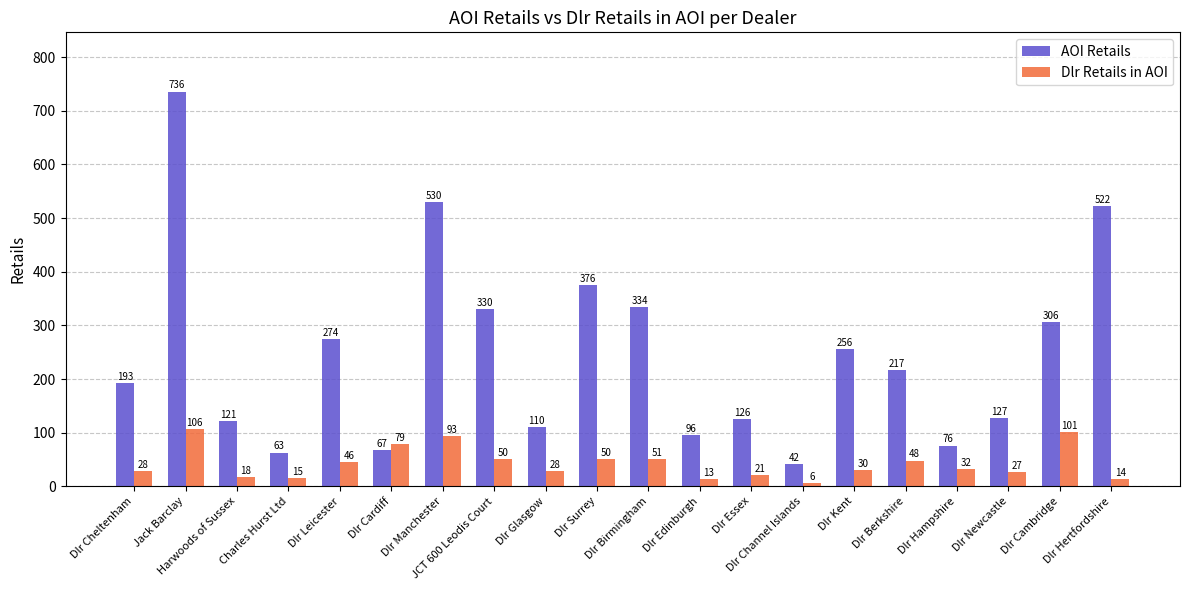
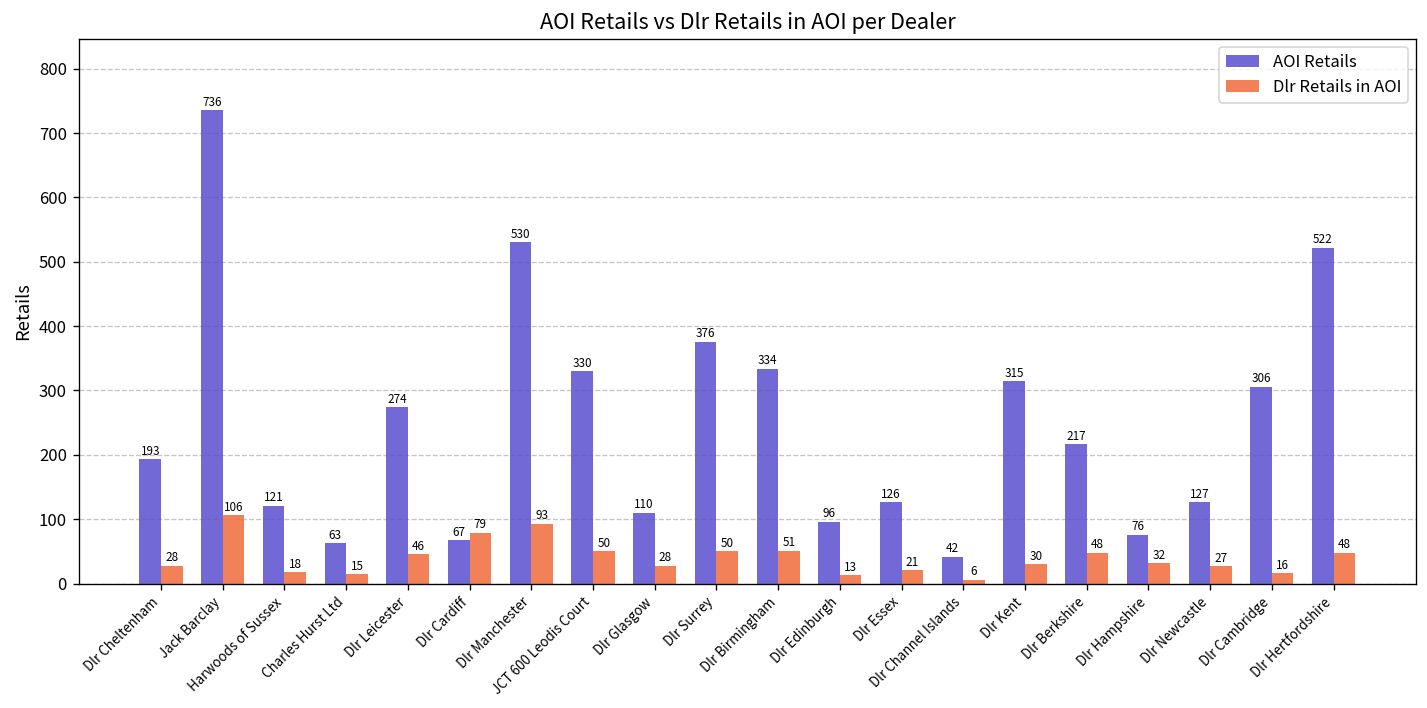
  {
    "AOI Retails": {
      "Dlr Cheltenham": 193,
      "Jack Barclay": 736,
      "Harwoods of Sussex": 121,
      "Charles Hurst Ltd": 63,
      "Dlr Leicester": 274,
      "Dlr Cardiff": 67,
      "Dlr Manchester": 530,
      "JCT 600 Leodis Court": 330,
      "Dlr Glasgow": 110,
      "Dlr Surrey": 376,
      "Dlr Birmingham": 334,
      "Dlr Edinburgh": 96,
      "Dlr Essex": 126,
      "Dlr Channel Islands": 42,
-     "Dlr Kent": 256,
+     "Dlr Kent": 315,
      "Dlr Berkshire": 217,
      "Dlr Hampshire": 76,
      "Dlr Newcastle": 127,
      "Dlr Cambridge": 306,
      "Dlr Hertfordshire": 522
    },
    "Dlr Retails in AOI": {
      "Dlr Cheltenham": 28,
      "Jack Barclay": 106,
      "Harwoods of Sussex": 18,
      "Charles Hurst Ltd": 15,
      "Dlr Leicester": 46,
      "Dlr Cardiff": 79,
      "Dlr Manchester": 93,
      "JCT 600 Leodis Court": 50,
      "Dlr Glasgow": 28,
      "Dlr Surrey": 50,
      "Dlr Birmingham": 51,
      "Dlr Edinburgh": 13,
      "Dlr Essex": 21,
      "Dlr Channel Islands": 6,
      "Dlr Kent": 30,
      "Dlr Berkshire": 48,
      "Dlr Hampshire": 32,
      "Dlr Newcastle": 27,
-     "Dlr Cambridge": 101,
-     "Dlr Hertfordshire": 14
+     "Dlr Cambridge": 16,
+     "Dlr Hertfordshire": 48
    }
  }
